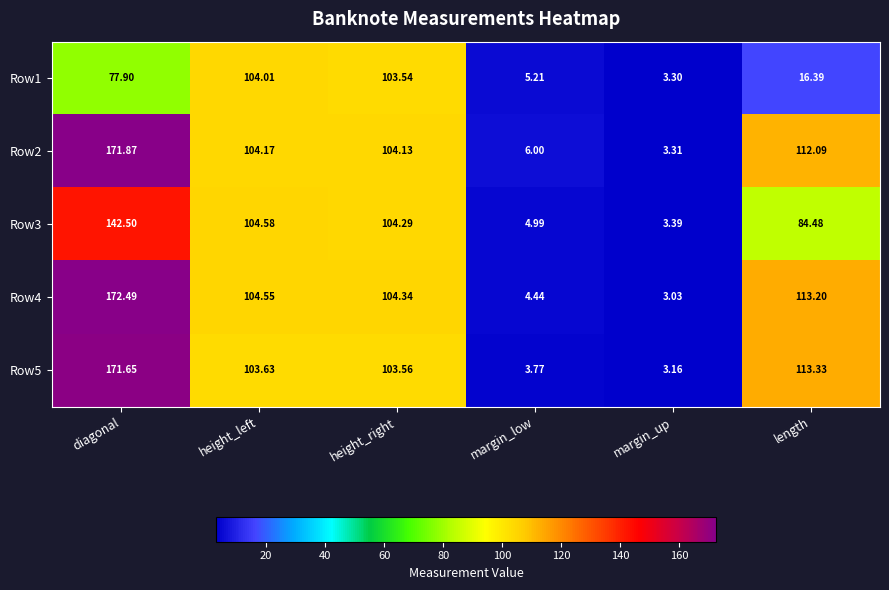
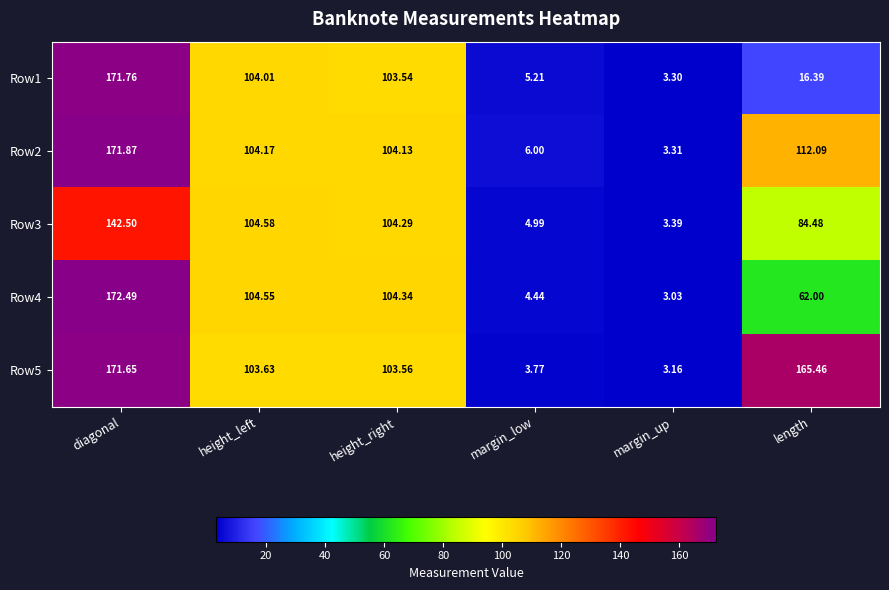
  {
    "Row1": {
-     "diagonal": 77.90,
+     "diagonal": 171.76,
      "height_left": 104.01,
      "height_right": 103.54,
      "margin_low": 5.21,
      "margin_up": 3.30,
      "length": 16.39
    },
    "Row2": {
      "diagonal": 171.87,
      "height_left": 104.17,
      "height_right": 104.13,
      "margin_low": 6.00,
      "margin_up": 3.31,
      "length": 112.09
    },
    "Row3": {
      "diagonal": 142.50,
      "height_left": 104.58,
      "height_right": 104.29,
      "margin_low": 4.99,
      "margin_up": 3.39,
      "length": 84.48
    },
    "Row4": {
      "diagonal": 172.49,
      "height_left": 104.55,
      "height_right": 104.34,
      "margin_low": 4.44,
      "margin_up": 3.03,
-     "length": 113.20
+     "length": 62.00
    },
    "Row5": {
      "diagonal": 171.65,
      "height_left": 103.63,
      "height_right": 103.56,
      "margin_low": 3.77,
      "margin_up": 3.16,
-     "length": 113.33
+     "length": 165.46
    }
  }
